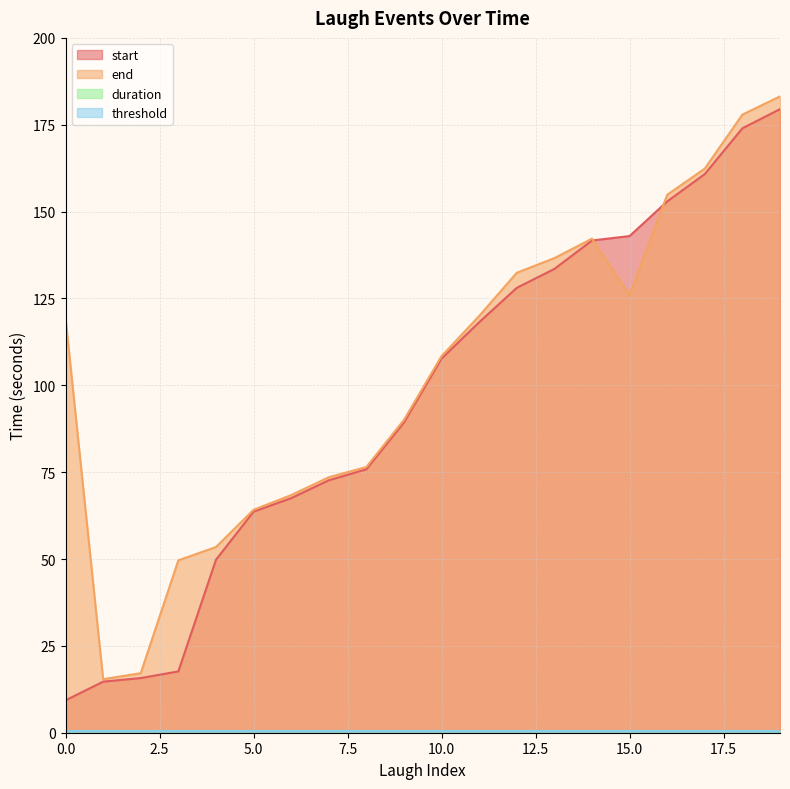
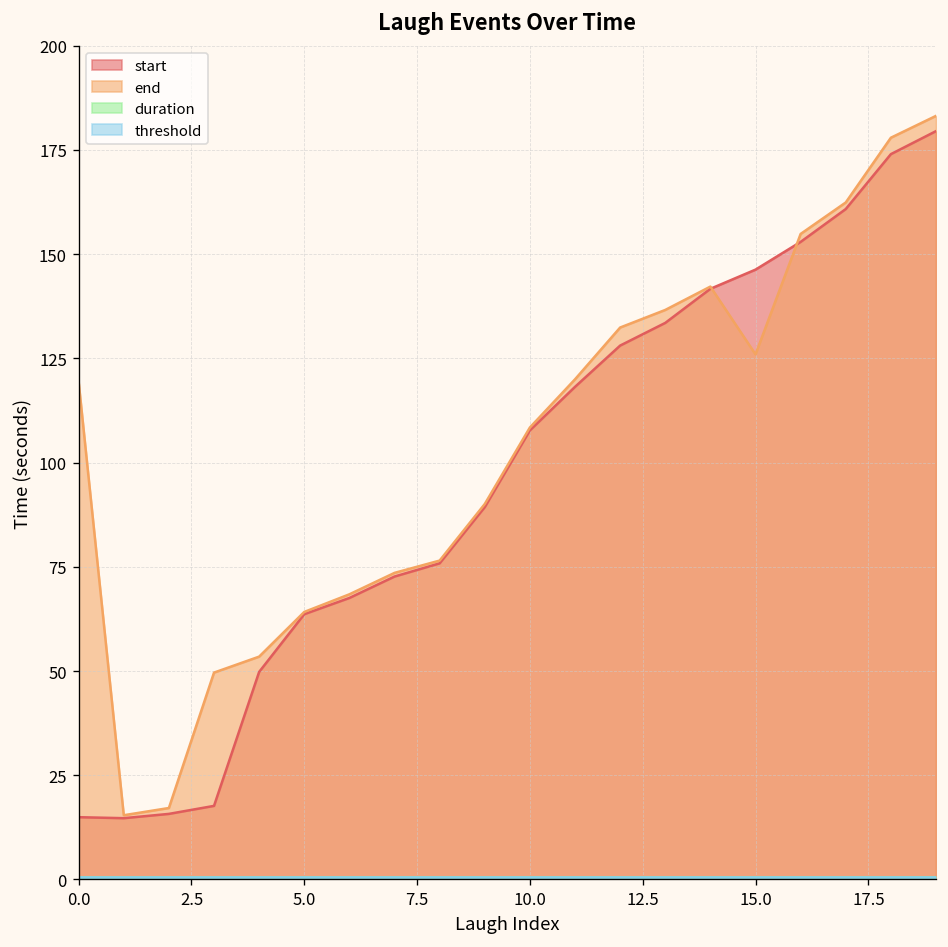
  {
    "start": {
-     "0.0": 9,
-     "15.0": 143
+     "0.0": 15,
+     "15.0": 146
    },
    "end": {
      "0.0": 119,
      "15.0": 126
    },
    "threshold": {
      "0.0": 1,
      "5.0": 1,
      "10.0": 1,
      "15.0": 1
    }
  }
